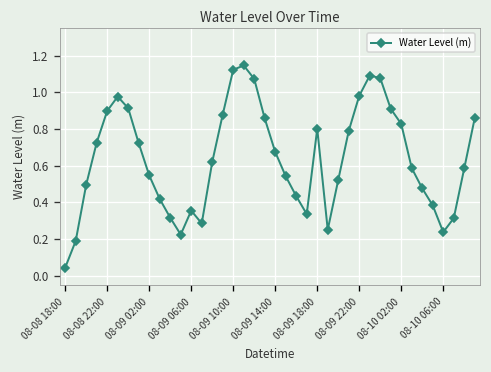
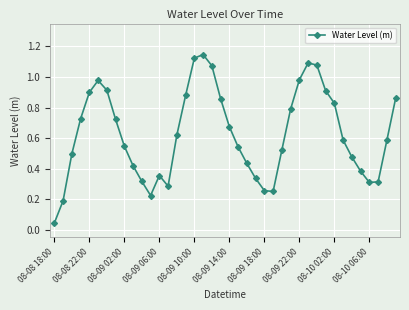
  {
    "08-08 18:00": 0.04,
    "08-08 22:00": 0.90,
    "08-09 02:00": 0.55,
    "08-09 06:00": 0.36,
    "08-09 10:00": 1.12,
    "08-09 14:00": 0.68,
-   "08-09 18:00": 0.80,
+   "08-09 18:00": 0.26,
    "08-09 22:00": 0.98,
    "08-10 02:00": 0.83,
-   "08-10 06:00": 0.24
+   "08-10 06:00": 0.31
  }
